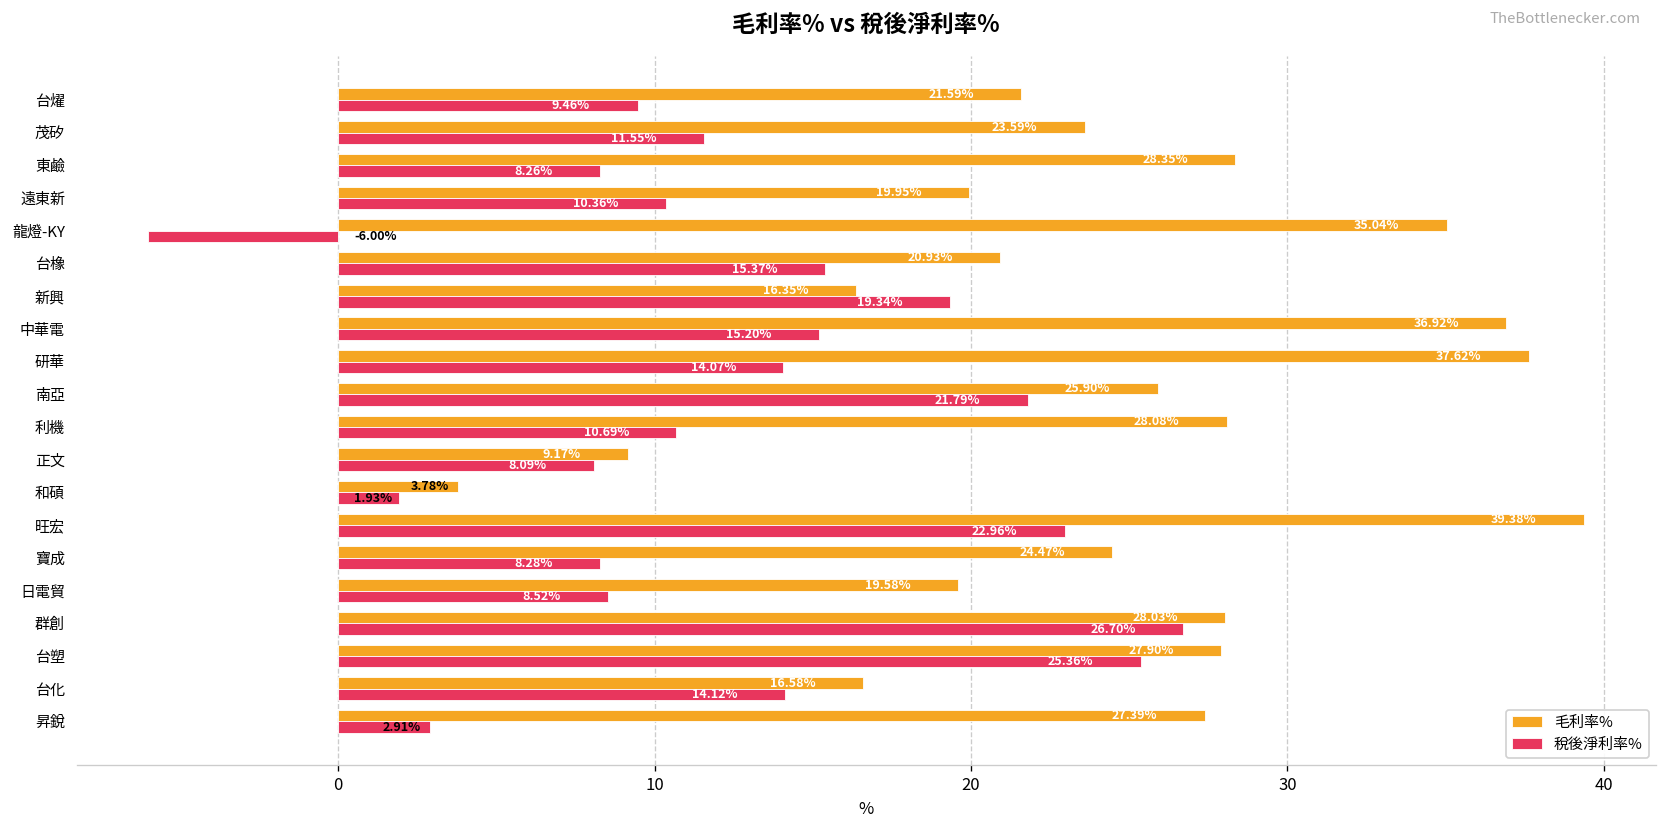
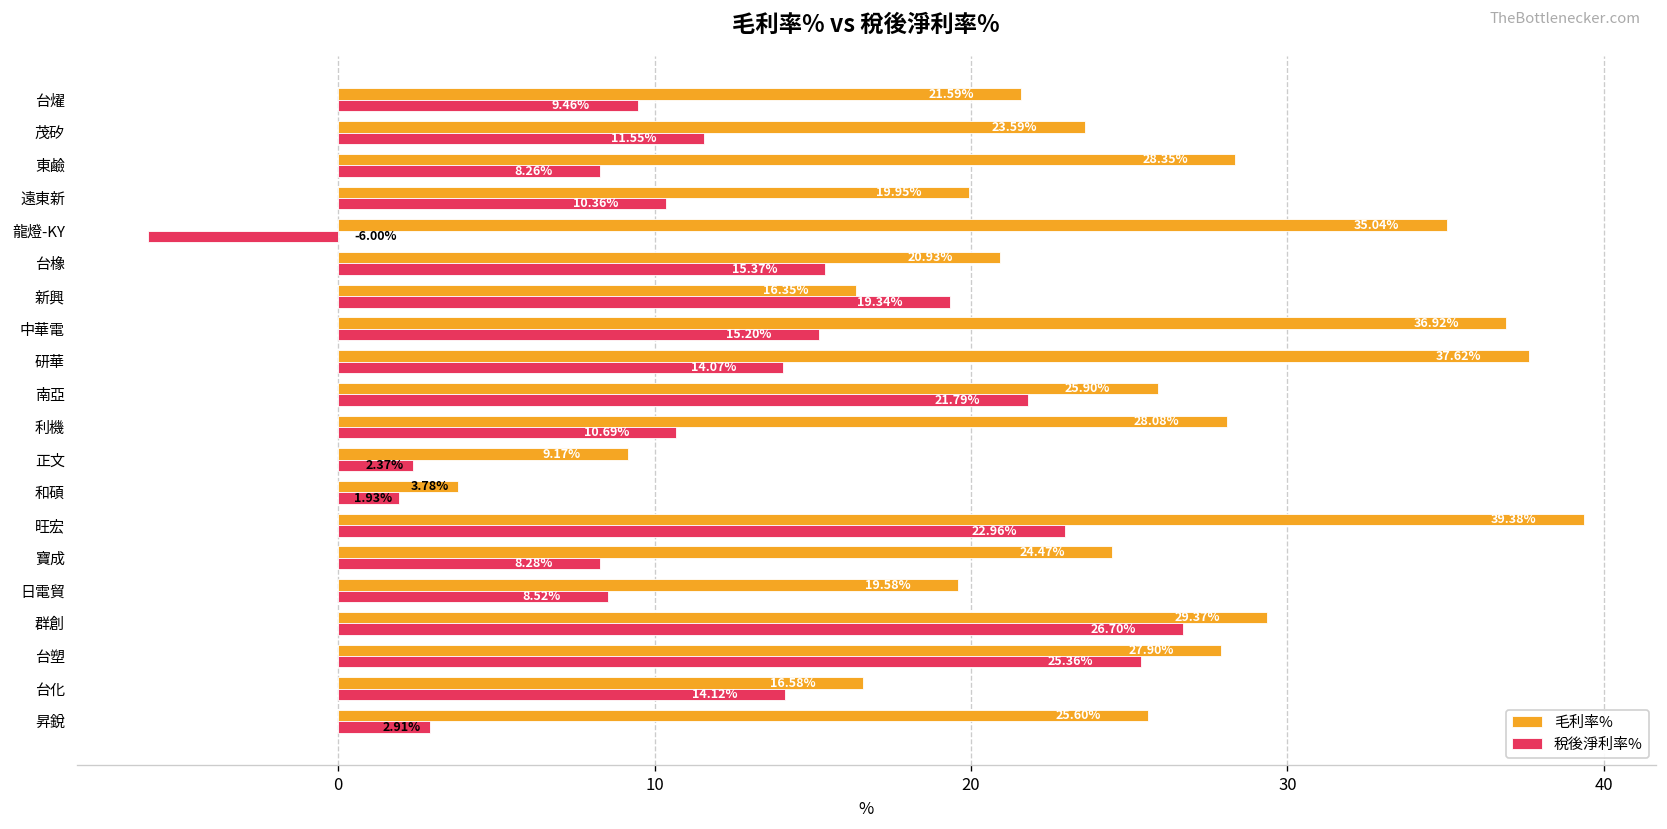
  {
    "毛利率%": {
      "台燿": "21.59%",
      "茂矽": "23.59%",
      "東鹼": "28.35%",
      "遠東新": "19.95%",
      "龍燈-KY": "35.04%",
      "台橡": "20.93%",
      "新興": "16.35%",
      "中華電": "36.92%",
      "研華": "37.62%",
      "南亞": "25.90%",
      "利機": "28.08%",
      "正文": "9.17%",
      "和碩": "3.78%",
      "旺宏": "39.38%",
      "寶成": "24.47%",
      "日電貿": "19.58%",
-     "群創": "28.03%",
+     "群創": "29.37%",
      "台塑": "27.90%",
      "台化": "16.58%",
-     "昇銳": "27.39%"
+     "昇銳": "25.60%"
    },
    "稅後淨利率%": {
      "台燿": "9.46%",
      "茂矽": "11.55%",
      "東鹼": "8.26%",
      "遠東新": "10.36%",
      "台橡": "15.37%",
      "新興": "19.34%",
      "中華電": "15.20%",
      "研華": "14.07%",
      "南亞": "21.79%",
      "利機": "10.69%",
-     "正文": "8.09%",
+     "正文": "2.37%",
      "和碩": "1.93%",
      "旺宏": "22.96%",
      "寶成": "8.28%",
      "日電貿": "8.52%",
      "群創": "26.70%",
      "台塑": "25.36%",
      "台化": "14.12%",
      "昇銳": "2.91%"
    }
  }
